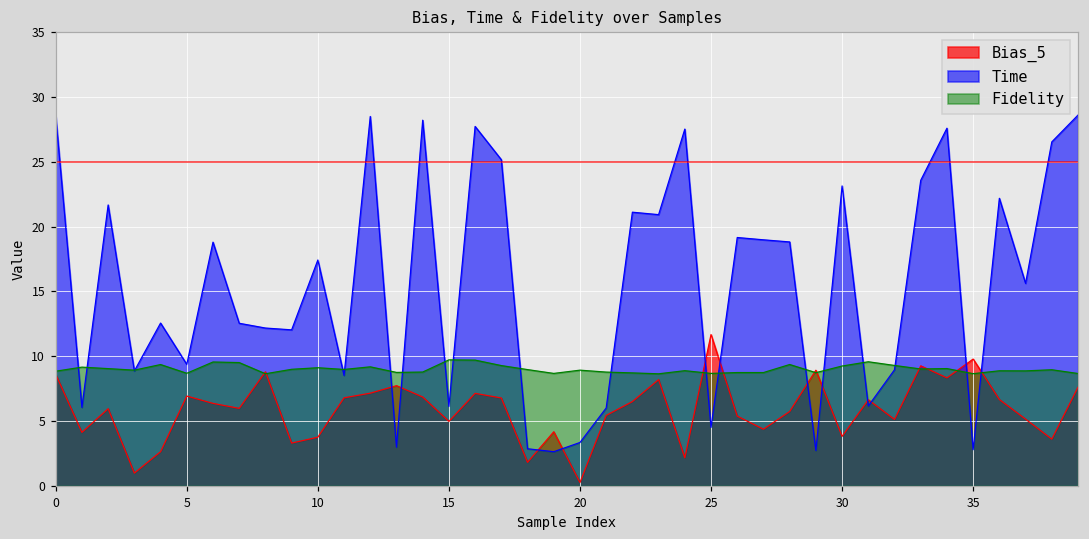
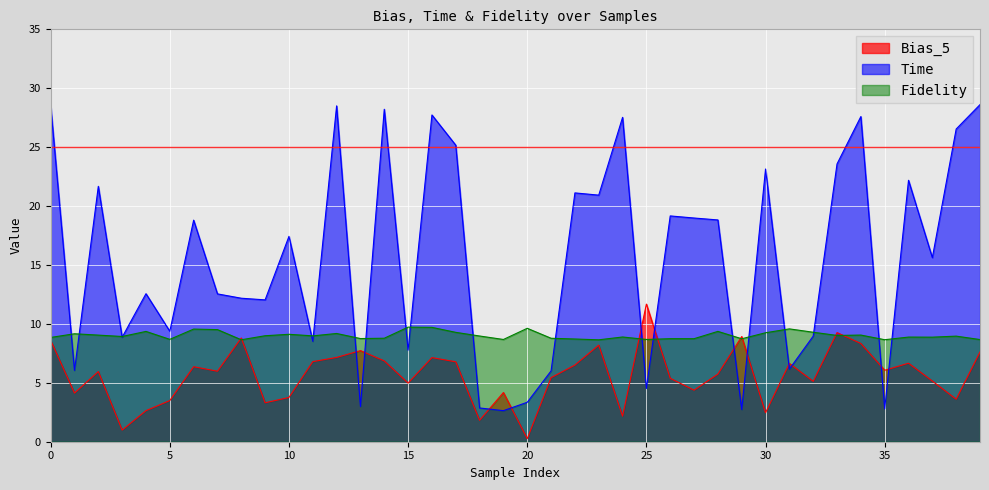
  {
    "Bias_5": {
      "0": 8.6,
-     "5": 6.9,
+     "5": 3.5,
      "10": 3.8,
      "15": 5.0,
      "20": 0.3,
      "25": 11.7,
-     "30": 3.8,
-     "35": 9.8
+     "30": 2.5,
+     "35": 6.1
    },
    "Time": {
      "0": 28.6,
      "5": 9.4,
      "10": 17.4,
-     "15": 6.1,
+     "15": 7.8,
      "20": 3.3,
      "25": 4.5,
      "30": 23.1,
      "35": 2.8
    },
    "Fidelity": {
      "0": 8.8,
      "5": 8.7,
      "10": 9.1,
      "15": 9.7,
-     "20": 8.9,
+     "20": 9.6,
      "25": 8.7,
      "30": 9.2,
      "35": 8.7
    }
  }
